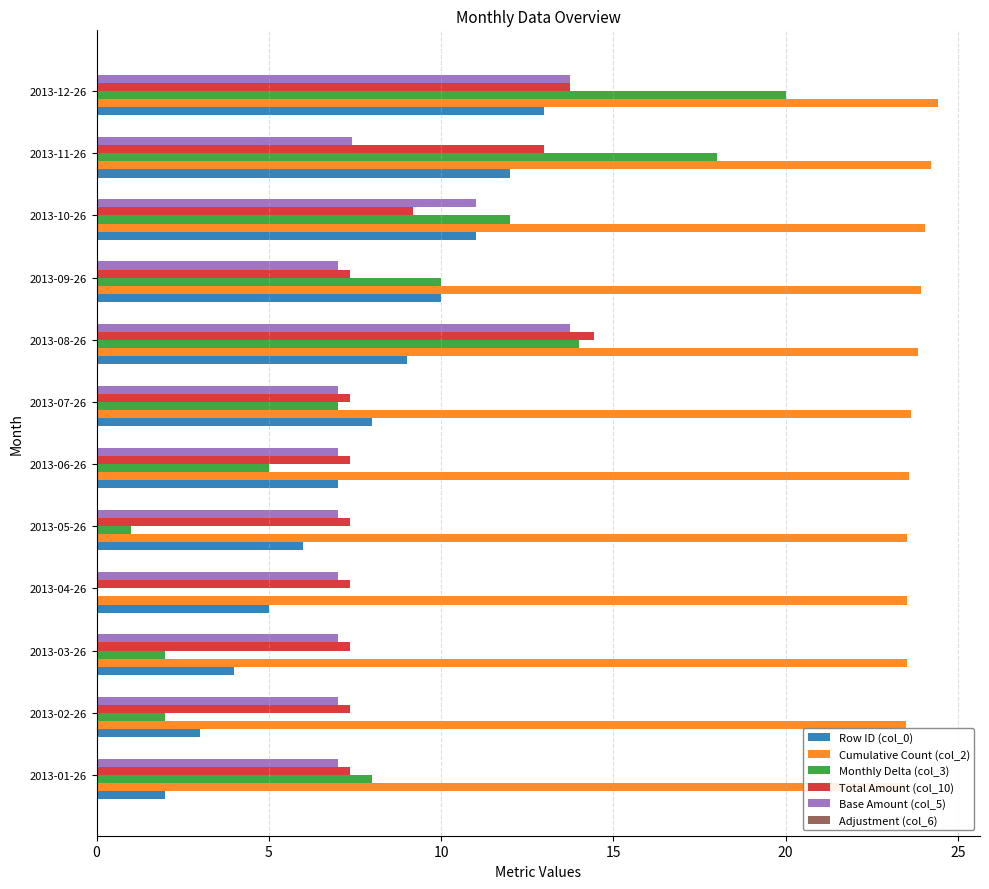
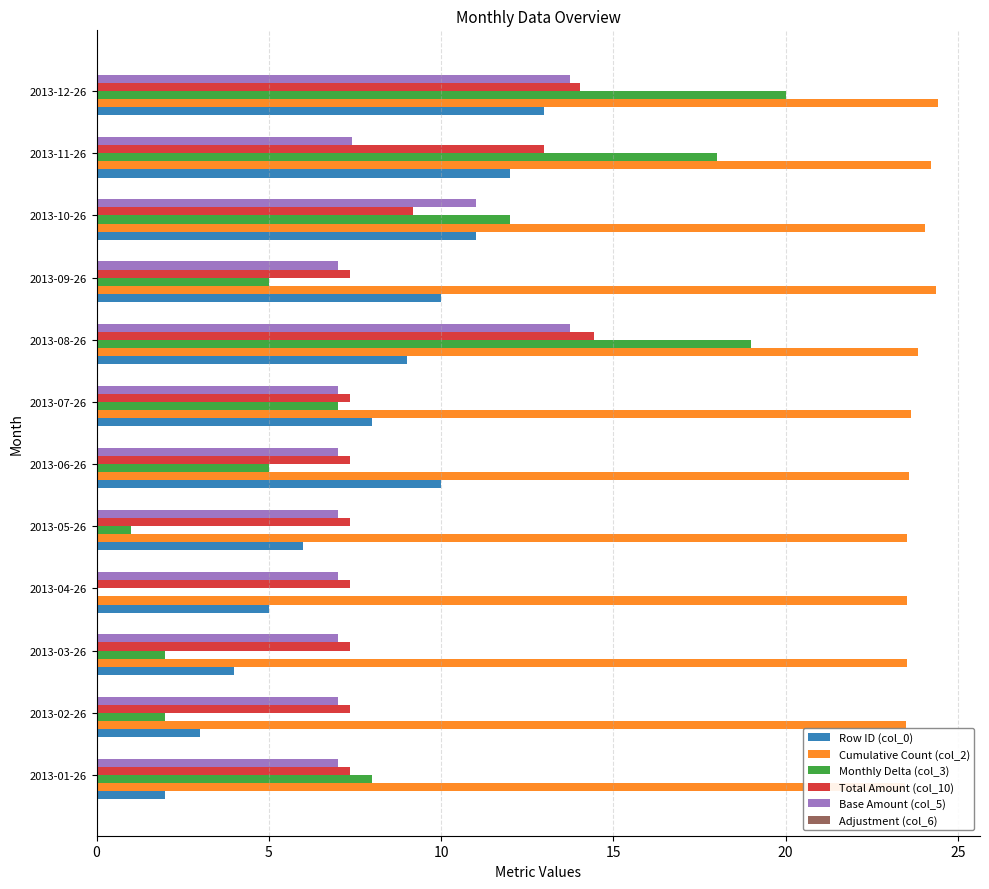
  {
    "Row ID (col_0)": {
      "2013-12-26": 13,
      "2013-11-26": 12,
      "2013-10-26": 11,
      "2013-09-26": 10,
      "2013-08-26": 9,
      "2013-07-26": 8,
-     "2013-06-26": 7,
+     "2013-06-26": 10,
      "2013-05-26": 6,
      "2013-04-26": 5,
      "2013-03-26": 4,
      "2013-02-26": 3,
      "2013-01-26": 2
    },
    "Cumulative Count (col_2)": {
      "2013-12-26": 24.4,
      "2013-11-26": 24.2,
      "2013-10-26": 24.1,
-     "2013-09-26": 23.9,
+     "2013-09-26": 24.4,
      "2013-08-26": 23.8,
      "2013-07-26": 23.6,
      "2013-06-26": 23.6,
      "2013-05-26": 23.5,
      "2013-04-26": 23.5,
      "2013-03-26": 23.5,
      "2013-02-26": 23.5
    },
    "Monthly Delta (col_3)": {
      "2013-12-26": 20,
      "2013-11-26": 18,
      "2013-10-26": 12,
-     "2013-09-26": 10,
-     "2013-08-26": 14,
+     "2013-09-26": 5,
+     "2013-08-26": 19,
      "2013-07-26": 7,
      "2013-06-26": 5,
      "2013-05-26": 1,
      "2013-04-26": 0,
      "2013-03-26": 2,
      "2013-02-26": 2,
      "2013-01-26": 8
    },
    "Total Amount (col_10)": {
-     "2013-12-26": 13.8,
+     "2013-12-26": 14.0,
      "2013-11-26": 13.0,
      "2013-10-26": 9.2,
      "2013-09-26": 7.4,
      "2013-08-26": 14.4,
      "2013-07-26": 7.4,
      "2013-06-26": 7.4,
      "2013-05-26": 7.4,
      "2013-04-26": 7.4,
      "2013-03-26": 7.4,
      "2013-02-26": 7.4,
      "2013-01-26": 7.4
    },
    "Base Amount (col_5)": {
      "2013-12-26": 13.8,
      "2013-11-26": 7.4,
      "2013-10-26": 11.0,
      "2013-09-26": 7.0,
      "2013-08-26": 13.8,
      "2013-07-26": 7.0,
      "2013-06-26": 7.0,
      "2013-05-26": 7.0,
      "2013-04-26": 7.0,
      "2013-03-26": 7.0,
      "2013-02-26": 7.0,
      "2013-01-26": 7.0
    },
    "Adjustment (col_6)": {
      "2013-12-26": 0.0,
      "2013-11-26": 0.0,
      "2013-10-26": 0.0,
      "2013-09-26": 0.0,
      "2013-08-26": 0.0,
      "2013-07-26": 0.0,
      "2013-06-26": 0.0,
      "2013-05-26": 0.0,
      "2013-04-26": 0.0,
      "2013-03-26": 0.0,
      "2013-02-26": 0.0,
      "2013-01-26": 0.0
    }
  }
